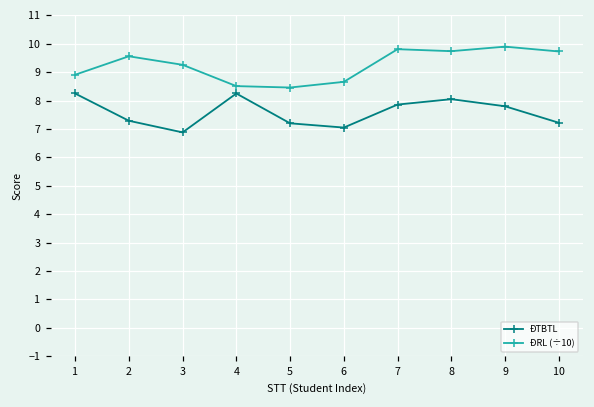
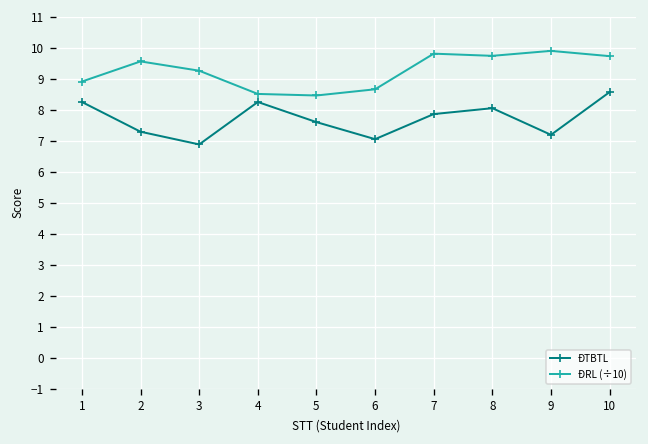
  {
    "ĐTBTL": {
      "1": 8.3,
      "2": 7.3,
      "3": 6.9,
      "4": 8.3,
-     "5": 7.2,
+     "5": 7.6,
      "6": 7.1,
      "7": 7.9,
      "8": 8.1,
-     "9": 7.8,
-     "10": 7.2
+     "9": 7.2,
+     "10": 8.6
    },
    "ĐRL (÷10)": {
      "1": 8.9,
      "2": 9.6,
      "3": 9.3,
      "4": 8.5,
      "5": 8.5,
      "6": 8.7,
      "7": 9.8,
      "8": 9.7,
      "9": 9.9,
      "10": 9.7
    }
  }
